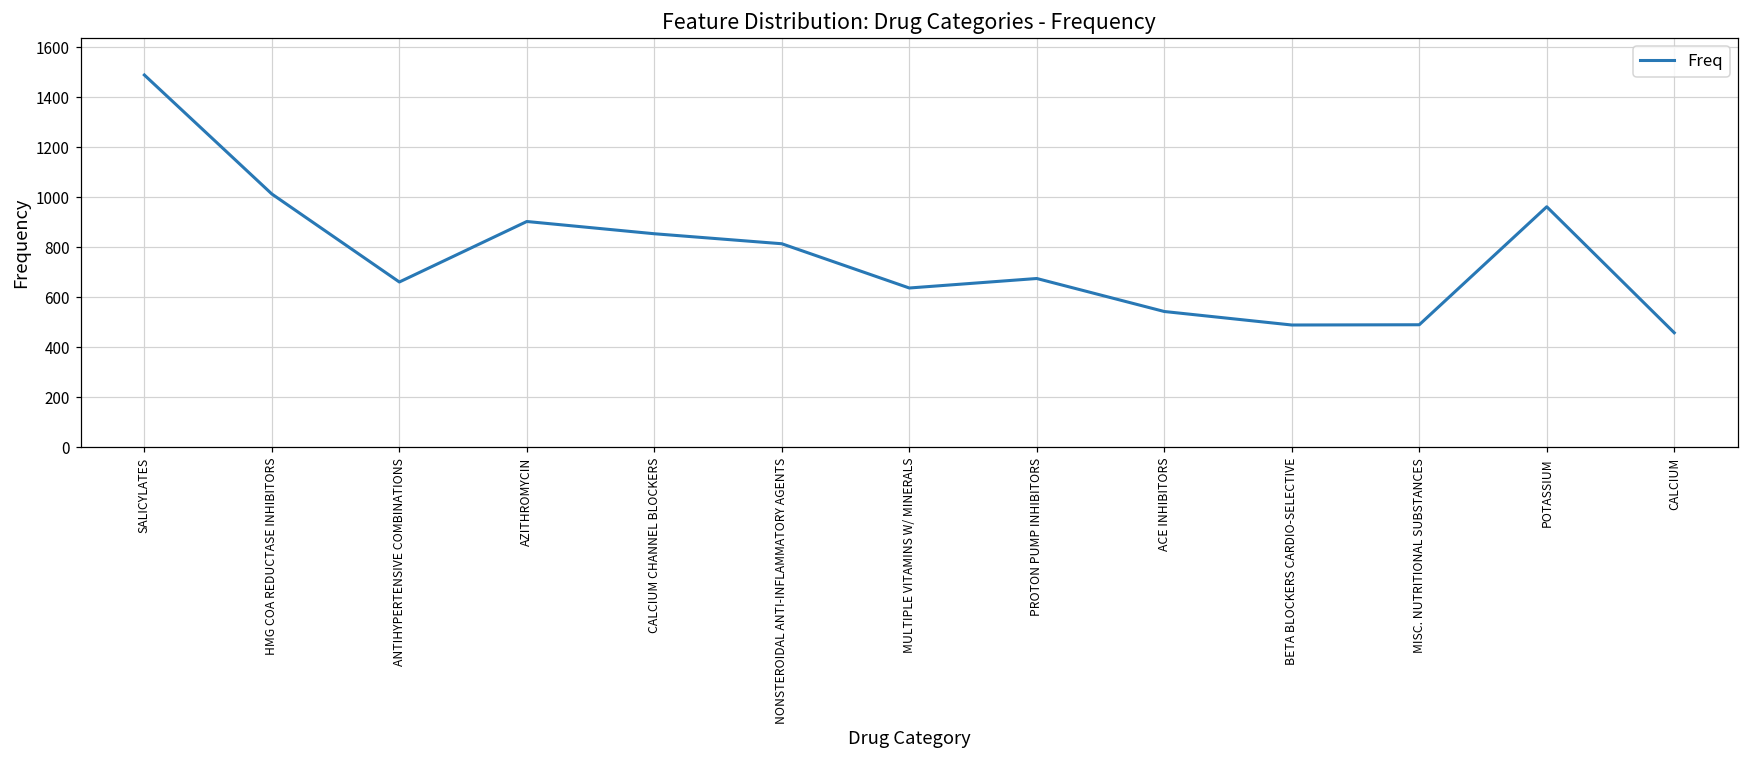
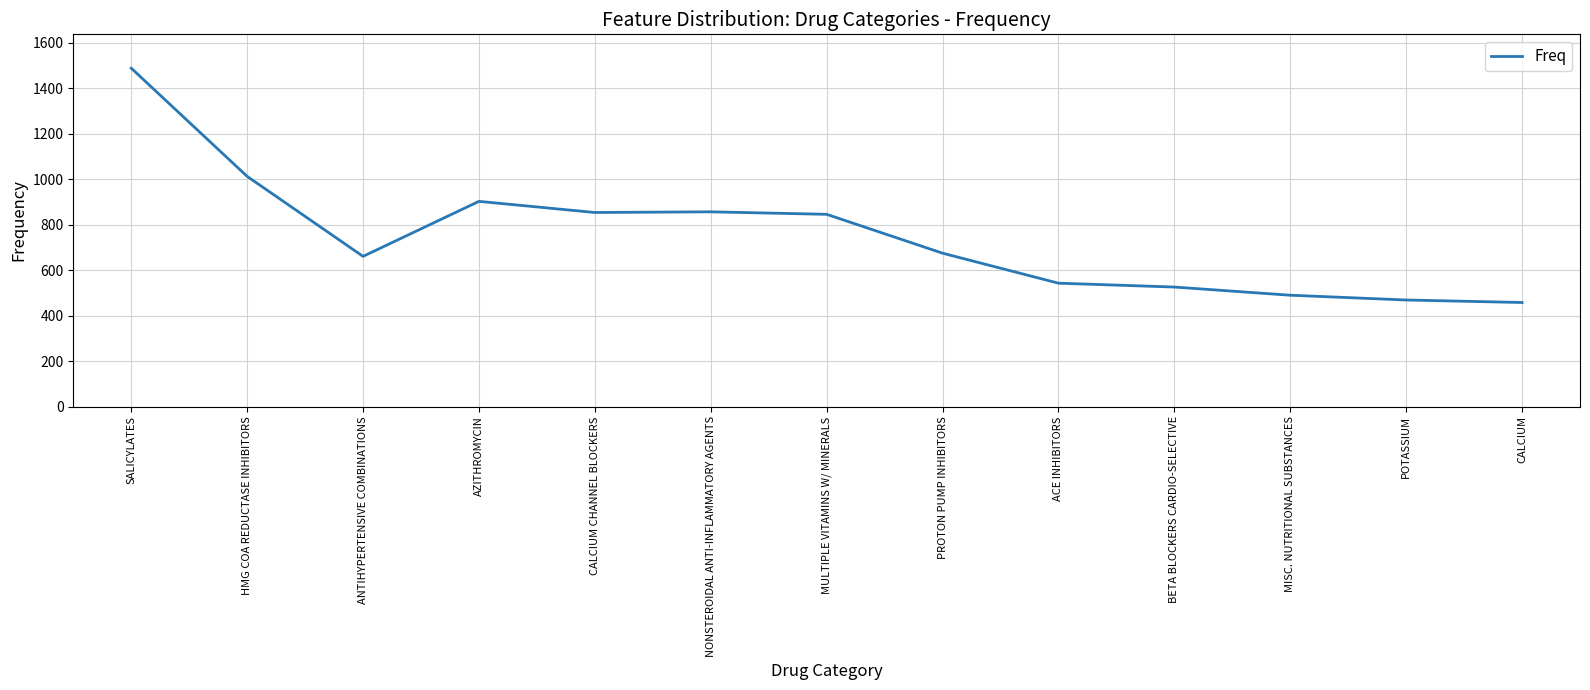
  {
    "SALICYLATES": 1490,
    "HMG COA REDUCTASE INHIBITORS": 1010,
    "ANTIHYPERTENSIVE COMBINATIONS": 660,
    "AZITHROMYCIN": 900,
    "CALCIUM CHANNEL BLOCKERS": 850,
-   "NONSTEROIDAL ANTI-INFLAMMATORY AGENTS": 810,
-   "MULTIPLE VITAMINS W/ MINERALS": 640,
+   "NONSTEROIDAL ANTI-INFLAMMATORY AGENTS": 860,
+   "MULTIPLE VITAMINS W/ MINERALS": 850,
    "PROTON PUMP INHIBITORS": 680,
    "ACE INHIBITORS": 540,
-   "BETA BLOCKERS CARDIO-SELECTIVE": 490,
+   "BETA BLOCKERS CARDIO-SELECTIVE": 530,
    "MISC. NUTRITIONAL SUBSTANCES": 490,
-   "POTASSIUM": 960,
+   "POTASSIUM": 470,
    "CALCIUM": 460
  }
